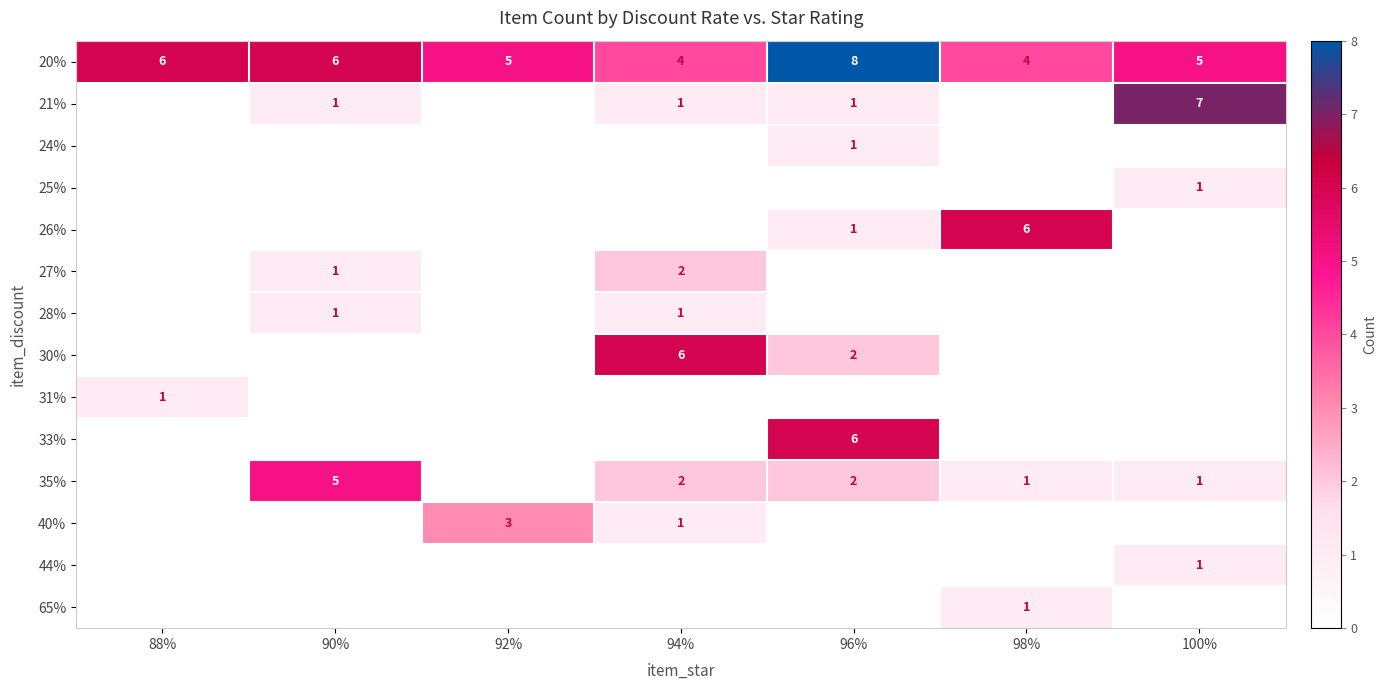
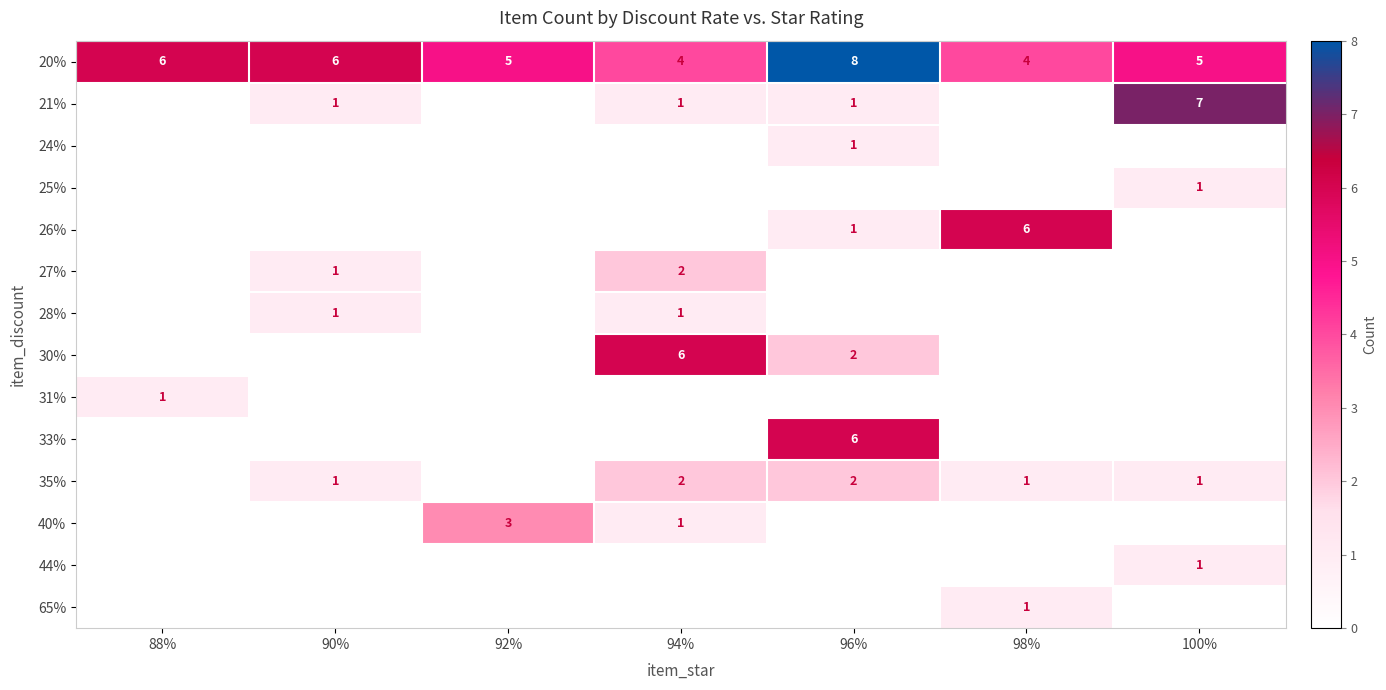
  {
    "20%": {
      "88%": 6,
      "90%": 6,
      "92%": 5,
      "94%": 4,
      "96%": 8,
      "98%": 4,
      "100%": 5
    },
    "21%": {
      "90%": 1,
      "94%": 1,
      "96%": 1,
      "100%": 7
    },
    "24%": {
      "96%": 1
    },
    "25%": {
      "100%": 1
    },
    "26%": {
      "96%": 1,
      "98%": 6
    },
    "27%": {
      "90%": 1,
      "94%": 2
    },
    "28%": {
      "90%": 1,
      "94%": 1
    },
    "30%": {
      "94%": 6,
      "96%": 2
    },
    "31%": {
      "88%": 1
    },
    "33%": {
      "96%": 6
    },
    "35%": {
-     "90%": 5,
+     "90%": 1,
      "94%": 2,
      "96%": 2,
      "98%": 1,
      "100%": 1
    },
    "40%": {
      "92%": 3,
      "94%": 1
    },
    "44%": {
      "100%": 1
    },
    "65%": {
      "98%": 1
    }
  }
